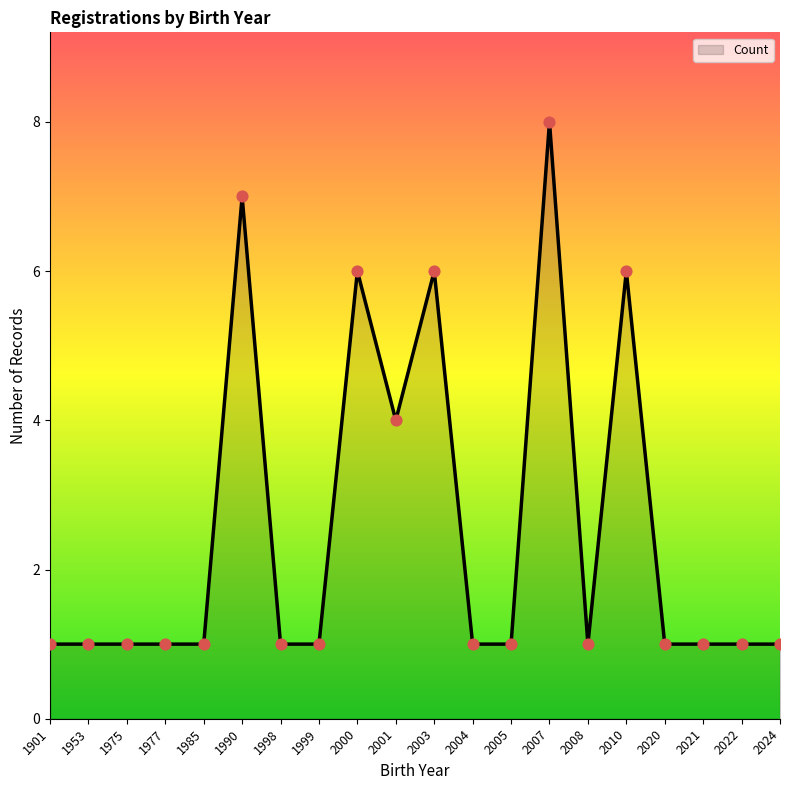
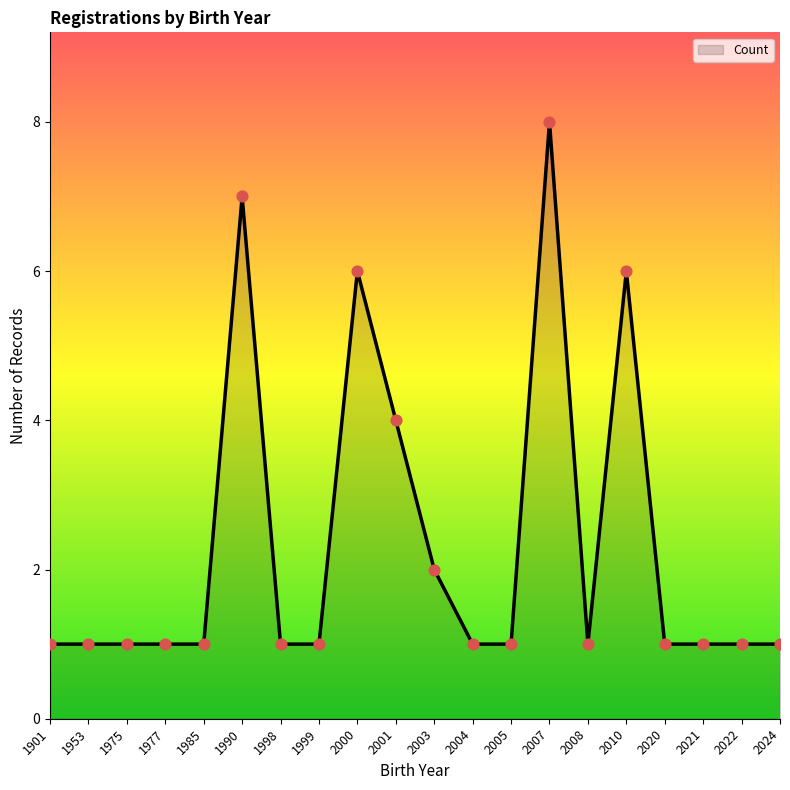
  {
    "1901": 1,
    "1953": 1,
    "1975": 1,
    "1977": 1,
    "1985": 1,
    "1990": 7,
    "1998": 1,
    "1999": 1,
    "2000": 6,
    "2001": 4,
-   "2003": 6,
+   "2003": 2,
    "2004": 1,
    "2005": 1,
    "2007": 8,
    "2008": 1,
    "2010": 6,
    "2020": 1,
    "2021": 1,
    "2022": 1,
    "2024": 1
  }
